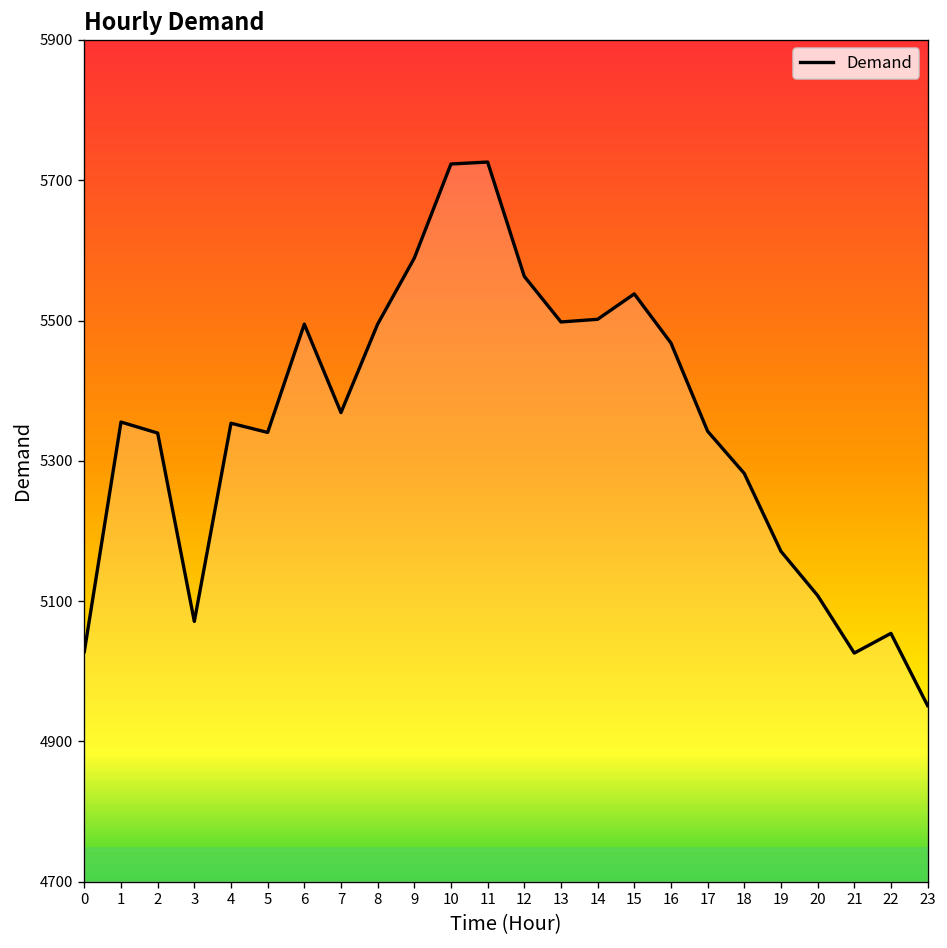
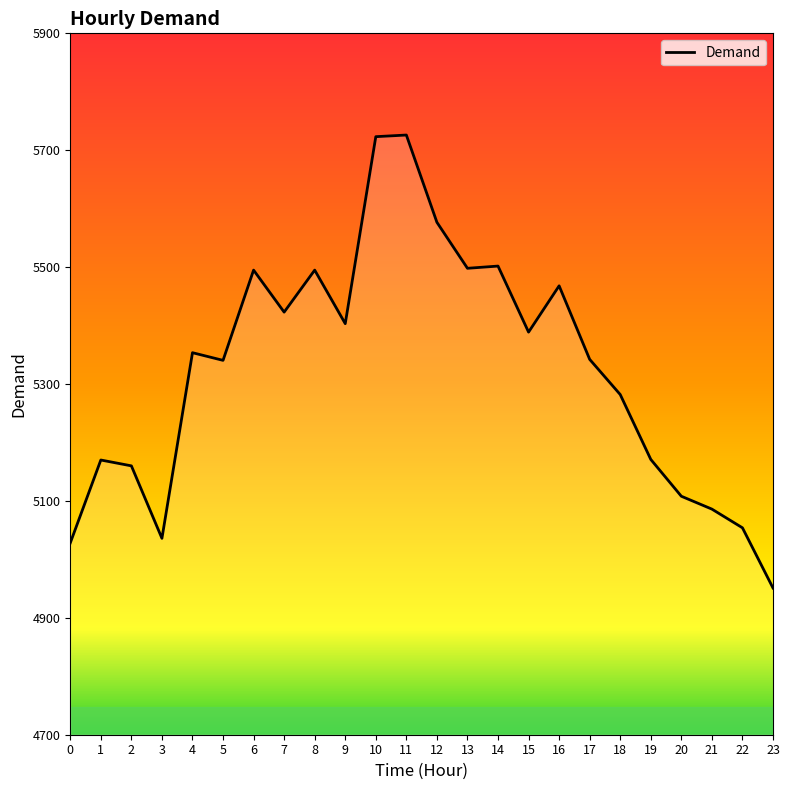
  {
    "0": 5030,
-   "1": 5360,
-   "2": 5340,
-   "3": 5070,
+   "1": 5170,
+   "2": 5160,
+   "3": 5040,
    "4": 5350,
    "5": 5340,
    "6": 5490,
-   "7": 5370,
+   "7": 5420,
    "8": 5490,
-   "9": 5590,
+   "9": 5400,
    "10": 5720,
    "11": 5730,
-   "12": 5560,
+   "12": 5580,
    "13": 5500,
    "14": 5500,
-   "15": 5540,
+   "15": 5390,
    "16": 5470,
    "17": 5340,
    "18": 5280,
    "19": 5170,
    "20": 5110,
-   "21": 5030,
+   "21": 5090,
    "22": 5050,
    "23": 4950
  }
